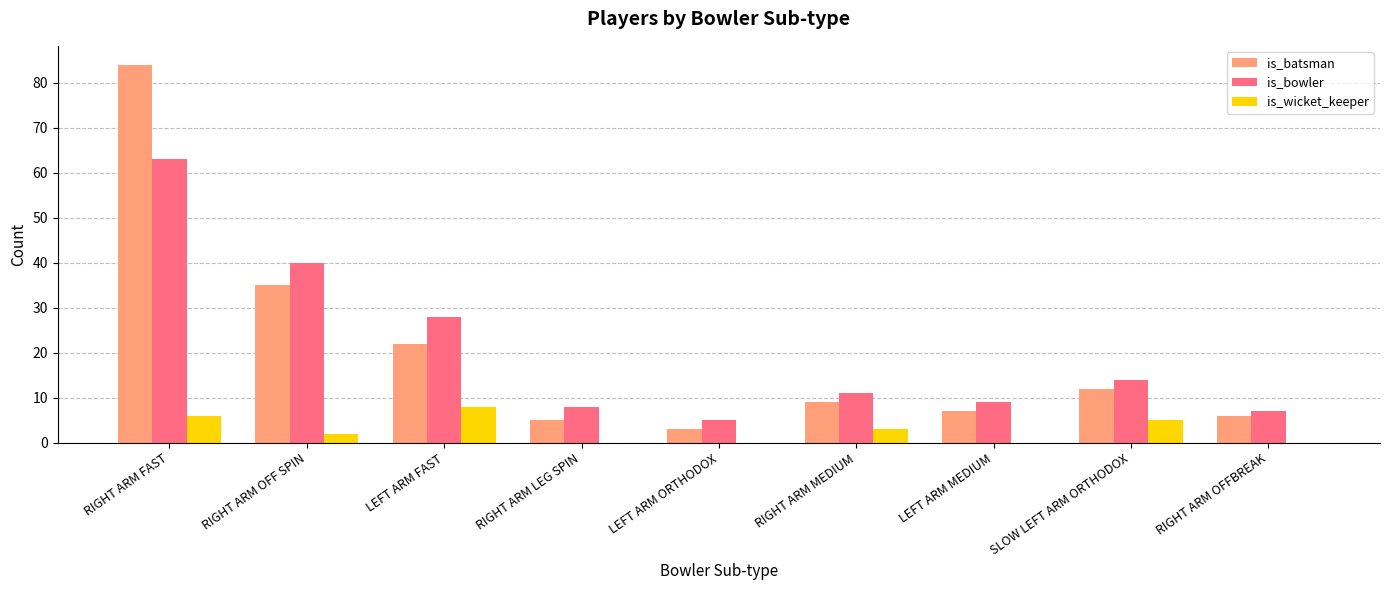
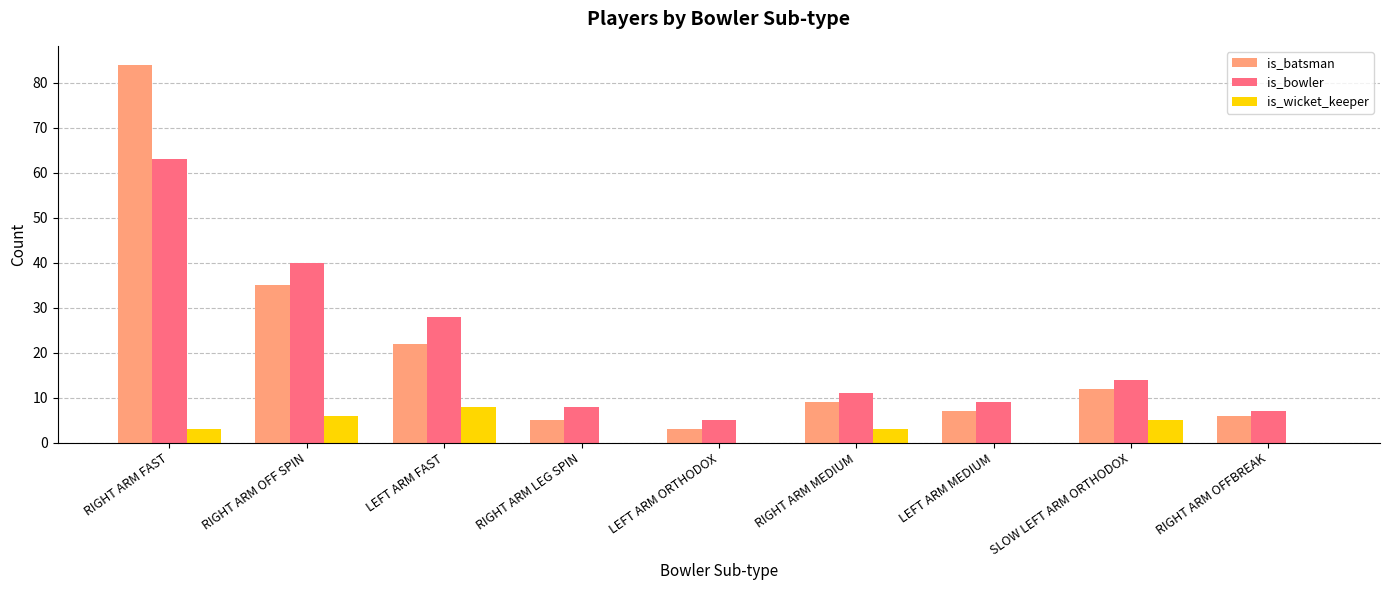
  {
    "is_wicket_keeper": {
-     "RIGHT ARM FAST": 6,
-     "RIGHT ARM OFF SPIN": 2,
+     "RIGHT ARM FAST": 3,
+     "RIGHT ARM OFF SPIN": 6,
      "LEFT ARM FAST": 8,
      "RIGHT ARM LEG SPIN": 0,
      "LEFT ARM ORTHODOX": 0,
      "RIGHT ARM MEDIUM": 3,
      "LEFT ARM MEDIUM": 0,
      "SLOW LEFT ARM ORTHODOX": 5,
      "RIGHT ARM OFFBREAK": 0
    }
  }
